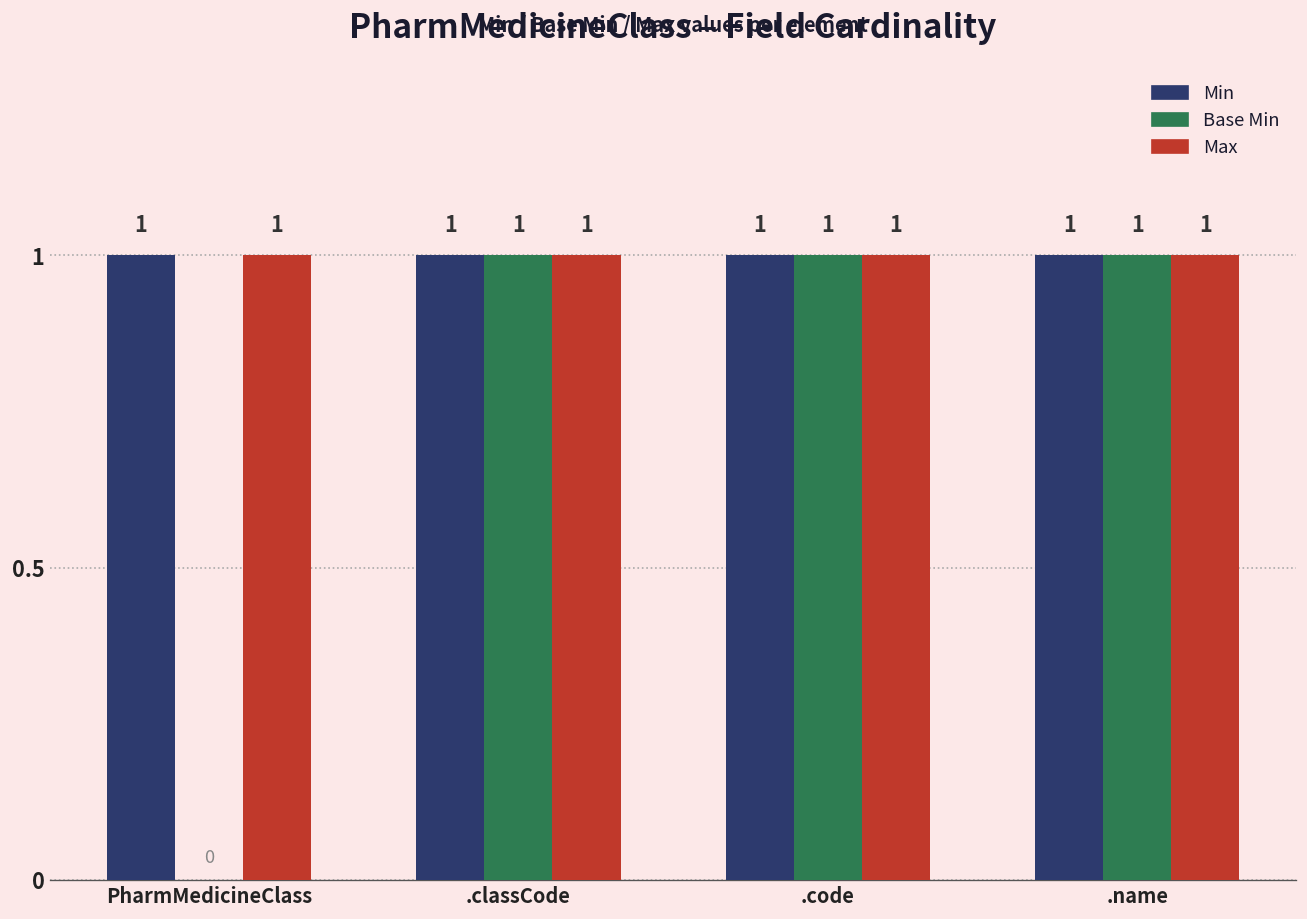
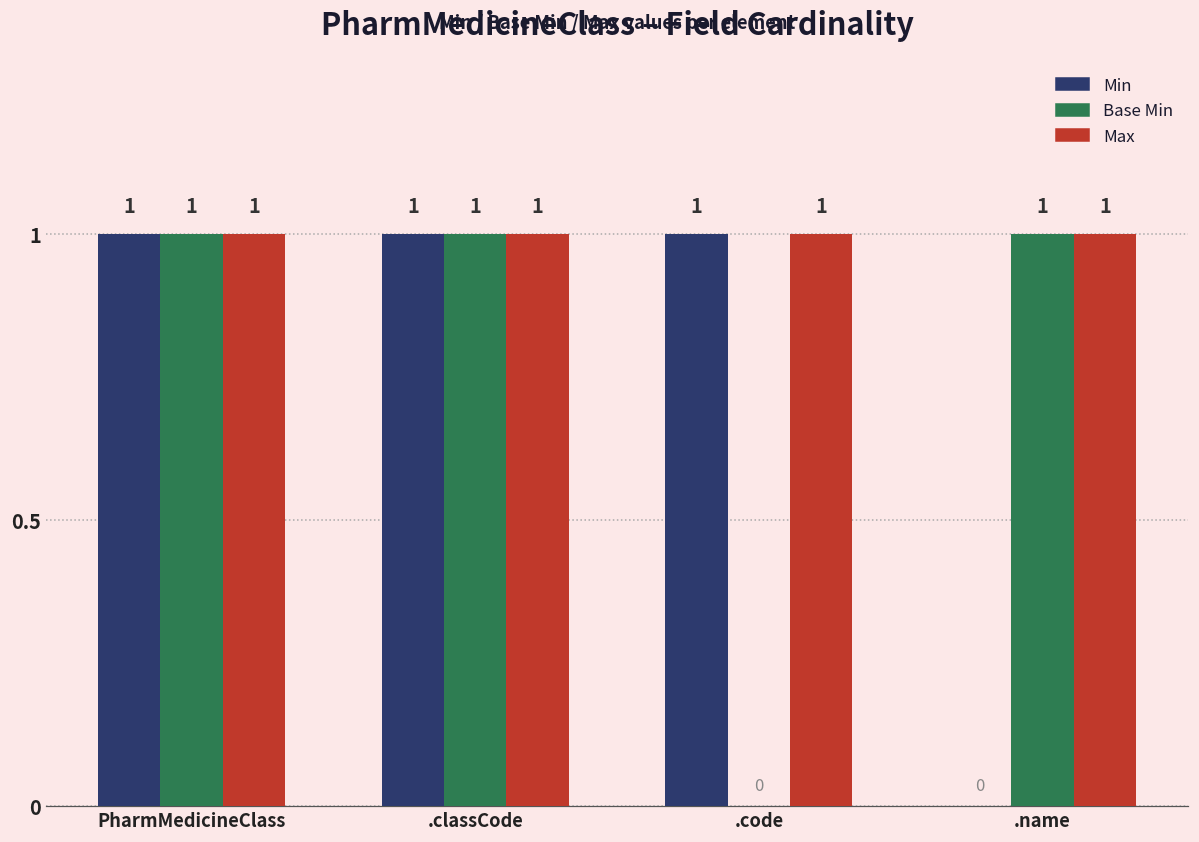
  {
    "Min": {
      "PharmMedicineClass": 1,
      ".classCode": 1,
      ".code": 1,
-     ".name": 1
+     ".name": 0
    },
    "Base Min": {
-     "PharmMedicineClass": 0,
+     "PharmMedicineClass": 1,
      ".classCode": 1,
-     ".code": 1,
+     ".code": 0,
      ".name": 1
    },
    "Max": {
      "PharmMedicineClass": 1,
      ".classCode": 1,
      ".code": 1,
      ".name": 1
    }
  }
